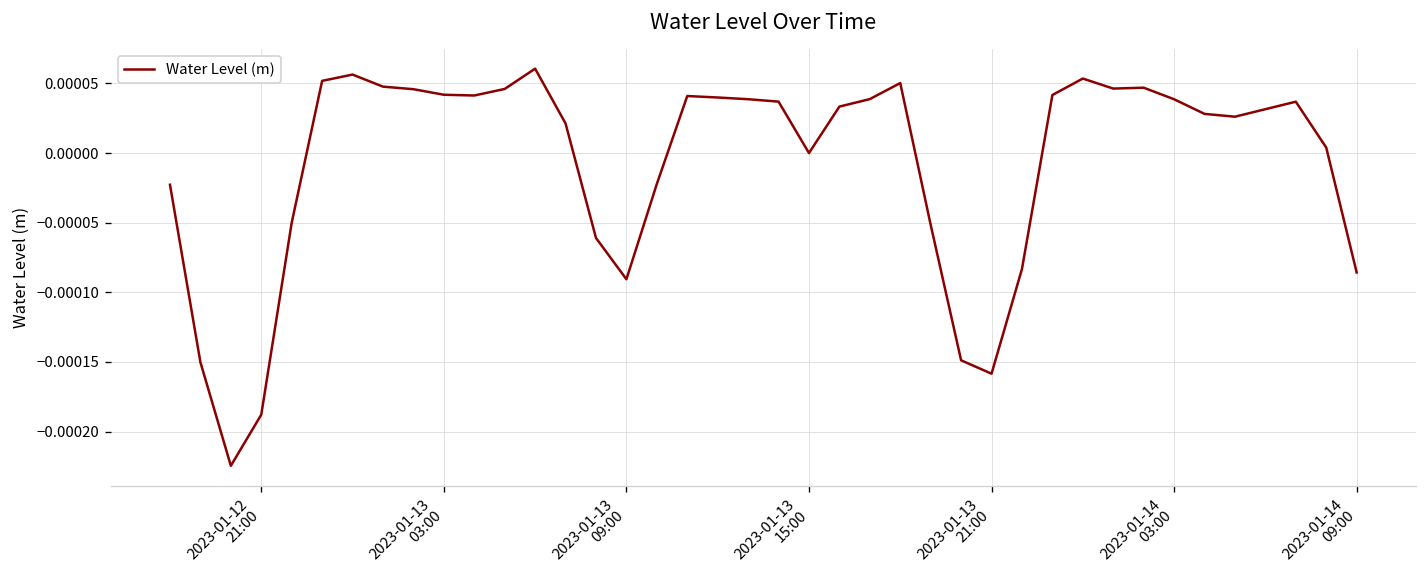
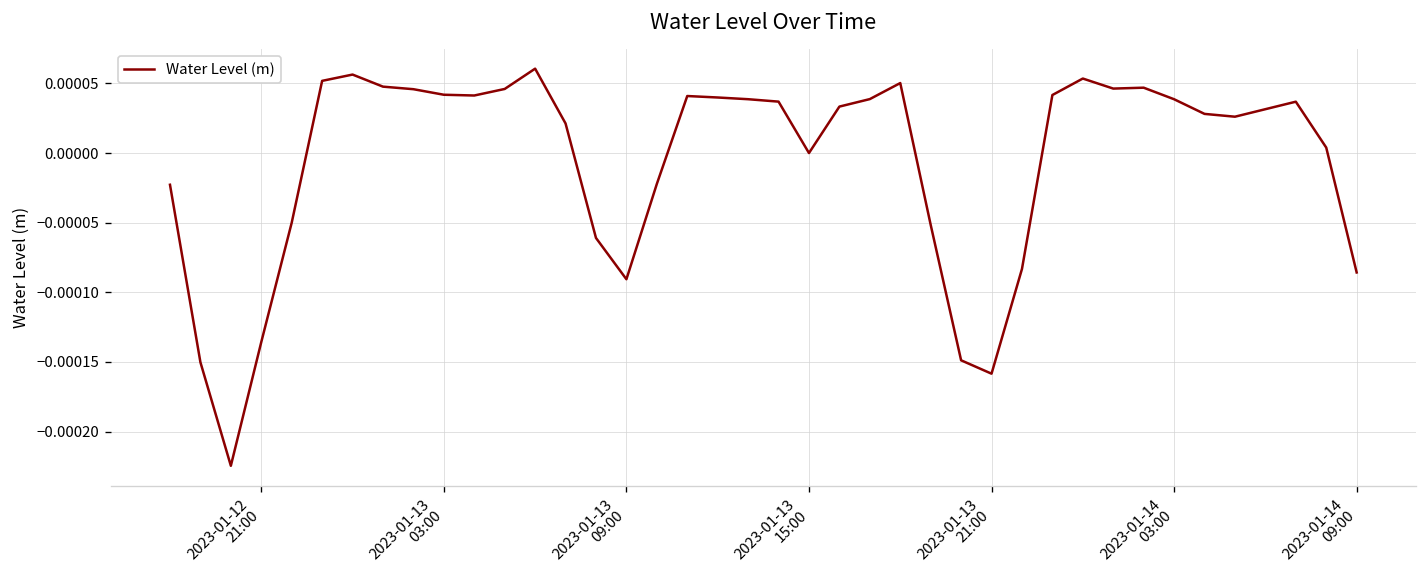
  {
-   "2023-01-12 21:00": -0.000188,
+   "2023-01-12 21:00": -0.000136,
    "2023-01-13 03:00": 0.000042,
    "2023-01-13 09:00": -0.000091,
    "2023-01-13 15:00": 0.000000,
    "2023-01-13 21:00": -0.000158,
    "2023-01-14 03:00": 0.000039,
    "2023-01-14 09:00": -0.000086
  }
